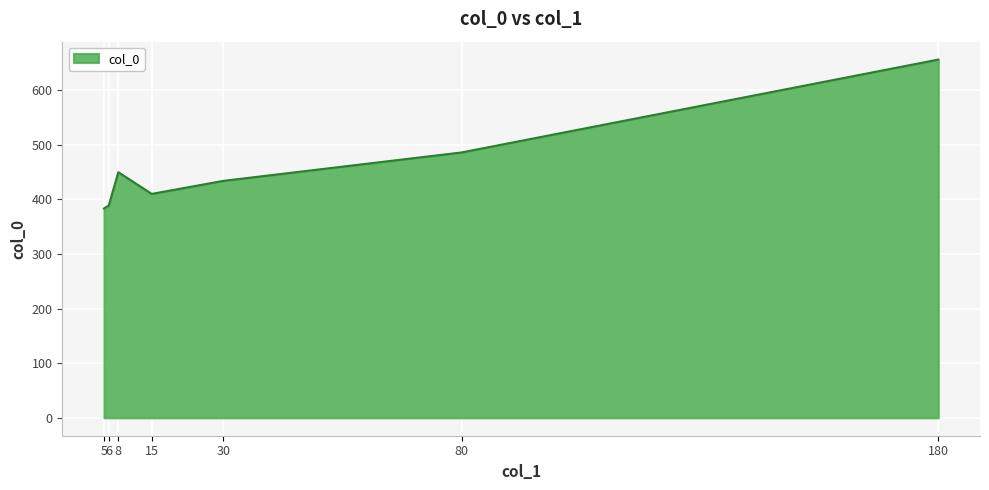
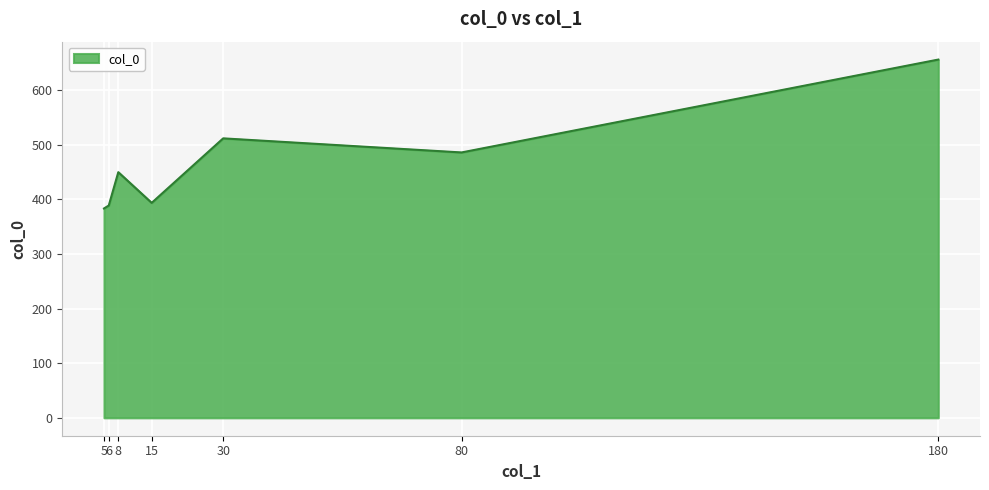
  {
    "8": 450,
-   "15": 410,
-   "30": 430,
+   "15": 390,
+   "30": 510,
    "80": 490,
    "180": 660
  }
